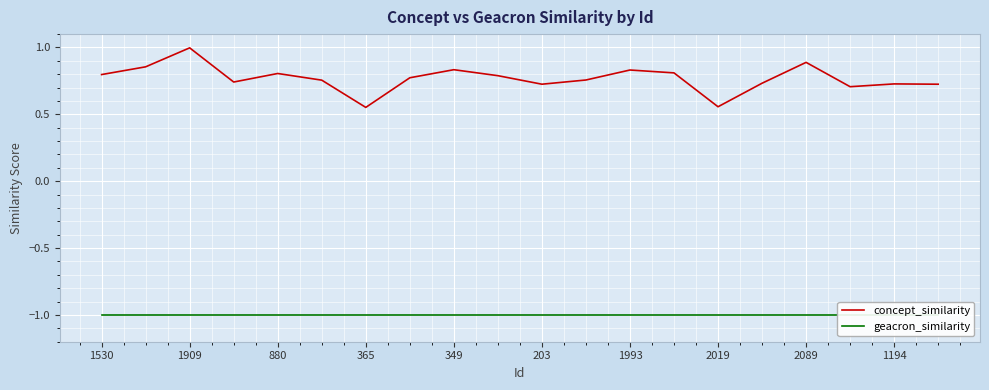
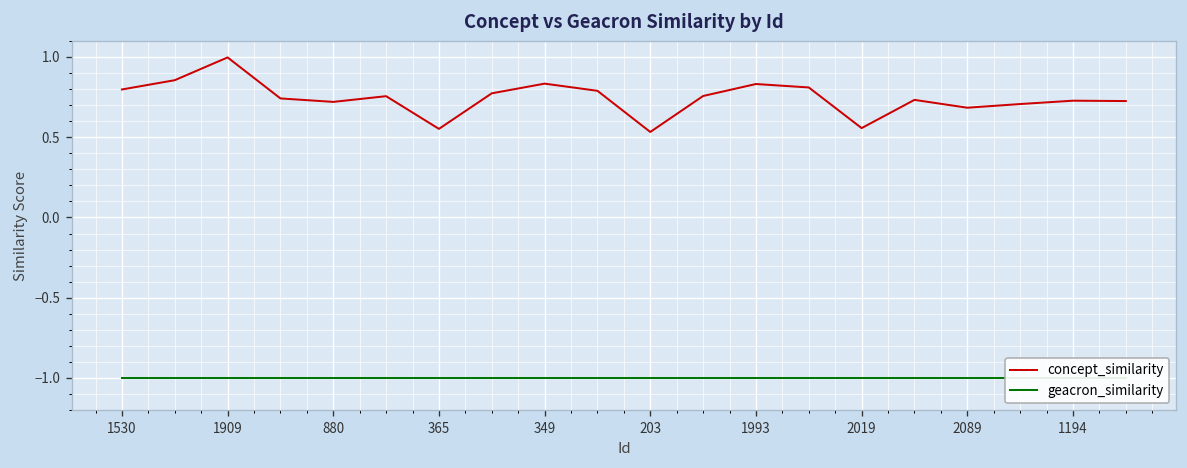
  {
    "concept_similarity": {
      "1530": 0.80,
      "1909": 1.00,
-     "880": 0.81,
+     "880": 0.72,
      "365": 0.55,
      "349": 0.83,
-     "203": 0.73,
+     "203": 0.53,
      "1993": 0.83,
      "2019": 0.56,
-     "2089": 0.89,
+     "2089": 0.68,
      "1194": 0.73
    },
    "geacron_similarity": {
      "1530": -1.00,
      "1909": -1.00,
      "880": -1.00,
      "365": -1.00,
      "349": -1.00,
      "203": -1.00,
      "1993": -1.00,
      "2019": -1.00,
      "2089": -1.00
    }
  }
